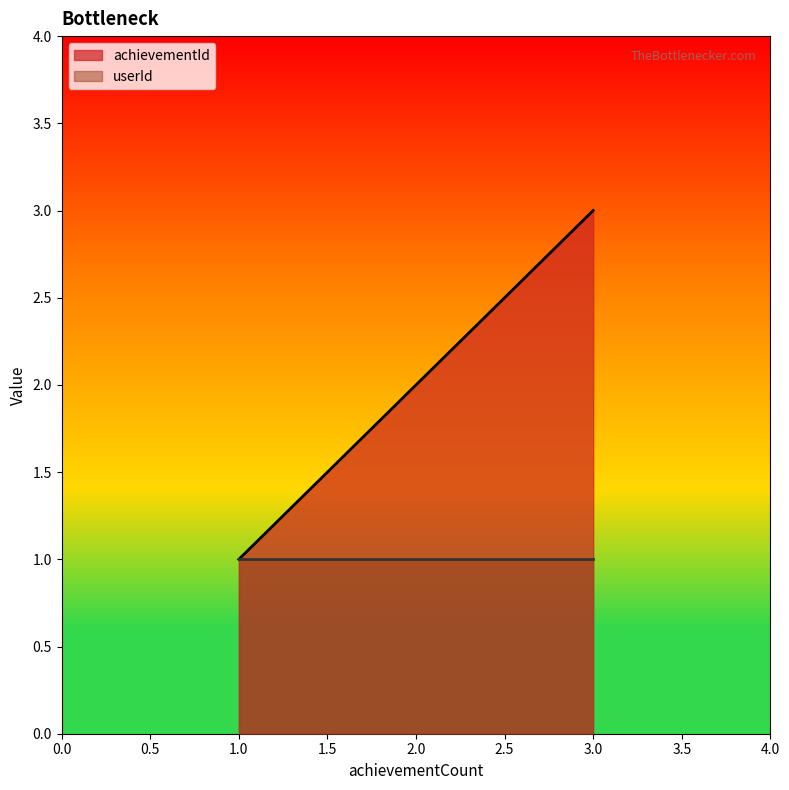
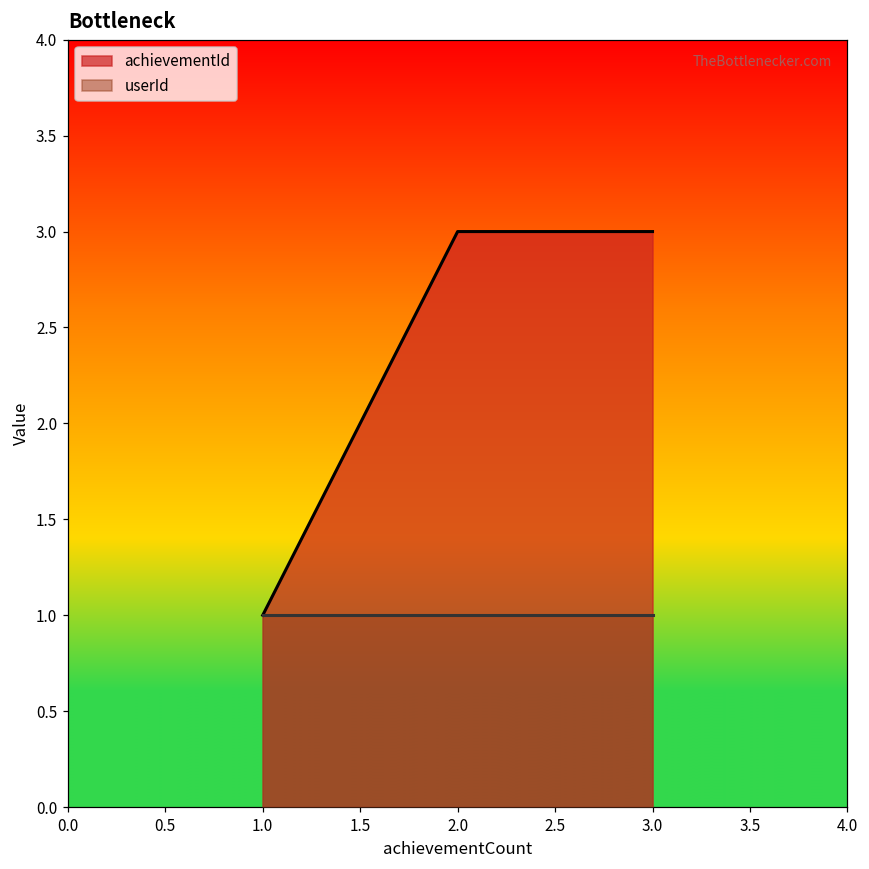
  {
    "achievementId": {
-     "2.0": 2,
+     "2.0": 3,
      "3.0": 3
    },
    "userId": {
      "2.0": 1,
      "3.0": 1
    }
  }
